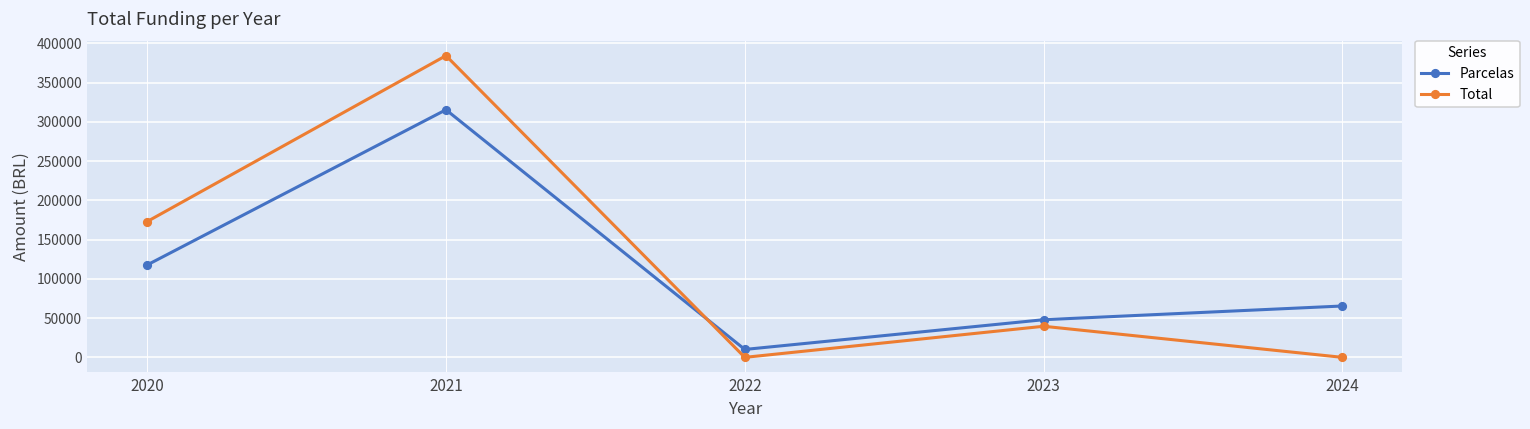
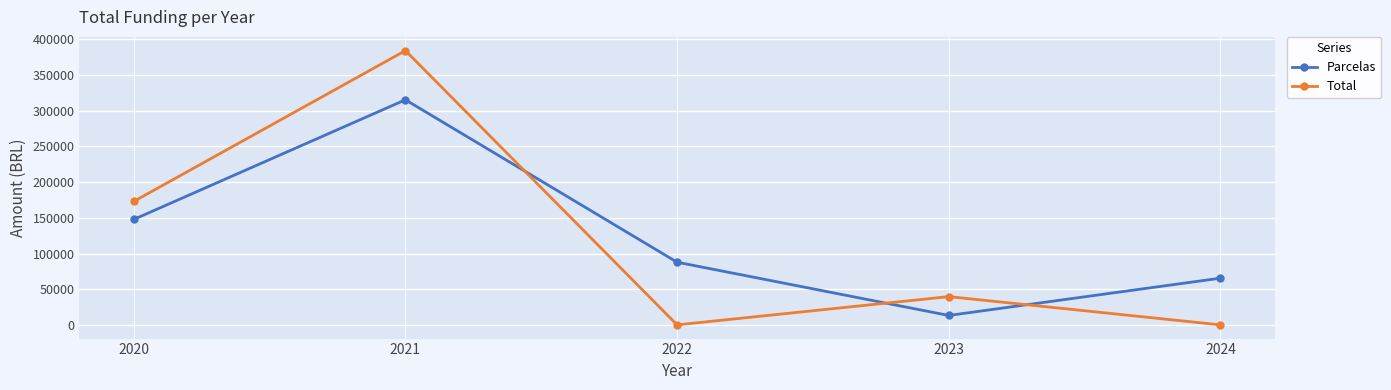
  {
    "Parcelas": {
-     "2020": 120000,
+     "2020": 150000,
      "2021": 320000,
-     "2022": 10000,
-     "2023": 50000,
+     "2022": 90000,
+     "2023": 10000,
      "2024": 70000
    },
    "Total": {
      "2020": 170000,
      "2021": 380000,
      "2022": 0,
      "2023": 40000,
      "2024": 0
    }
  }
